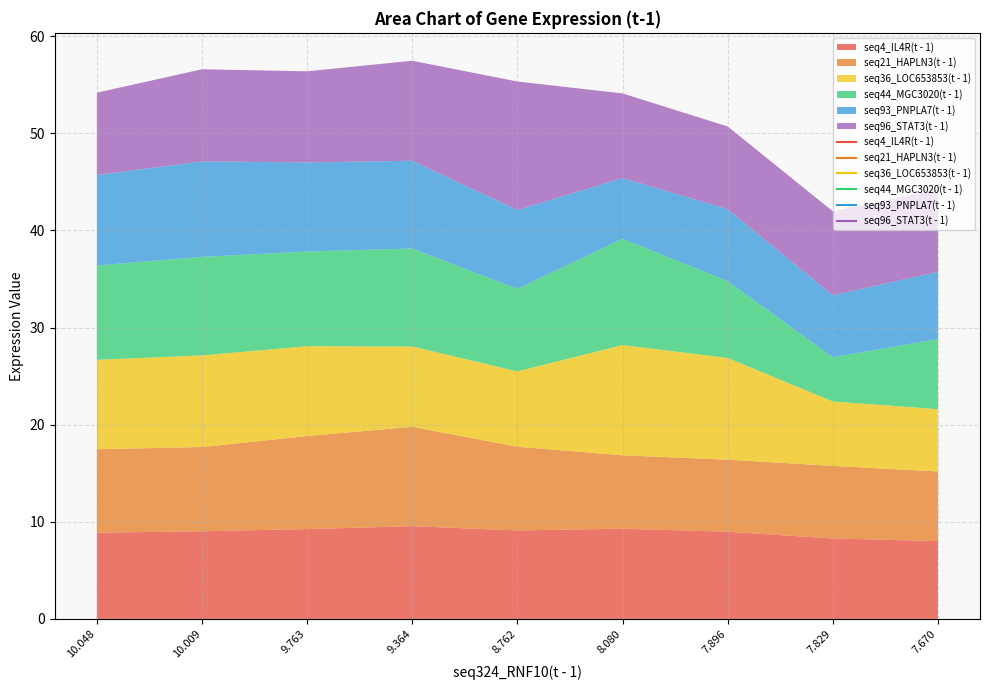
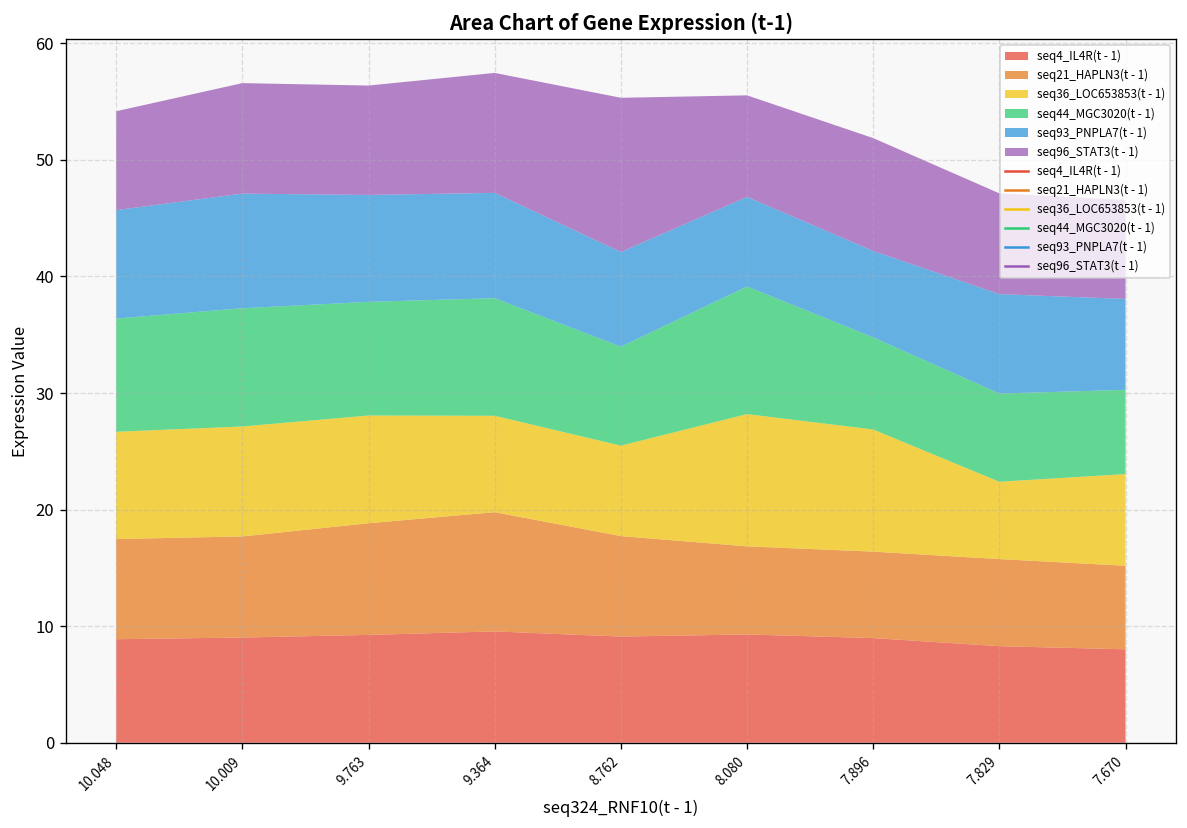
  {
    "seq36_LOC653853(t - 1)": {
      "10.048": 9,
      "10.009": 9,
      "9.763": 9,
      "9.364": 8,
      "8.762": 8,
      "8.080": 11,
      "7.896": 10,
      "7.829": 7,
-     "7.670": 6
+     "7.670": 8
    },
    "seq44_MGC3020(t - 1)": {
      "10.048": 10,
      "10.009": 10,
      "9.763": 10,
      "9.364": 10,
      "8.762": 8,
      "8.080": 11,
      "7.896": 8,
-     "7.829": 5,
+     "7.829": 8,
      "7.670": 7
    },
    "seq93_PNPLA7(t - 1)": {
      "10.048": 9,
      "10.009": 10,
      "9.763": 9,
      "9.364": 9,
      "8.762": 8,
-     "8.080": 6,
+     "8.080": 8,
      "7.896": 7,
-     "7.829": 6,
-     "7.670": 7
+     "7.829": 9,
+     "7.670": 8
    },
    "seq96_STAT3(t - 1)": {
      "10.048": 8,
      "10.009": 9,
      "9.763": 9,
      "9.364": 10,
      "8.762": 13,
      "8.080": 9,
-     "7.896": 9,
+     "7.896": 10,
      "7.829": 9
    }
  }
